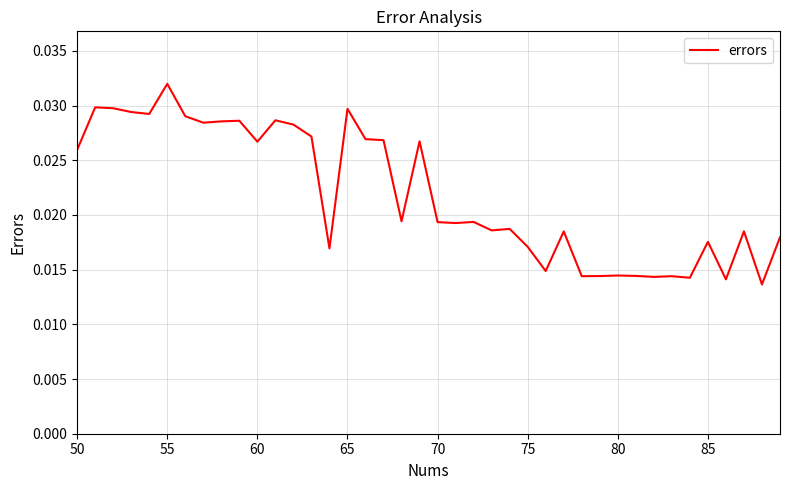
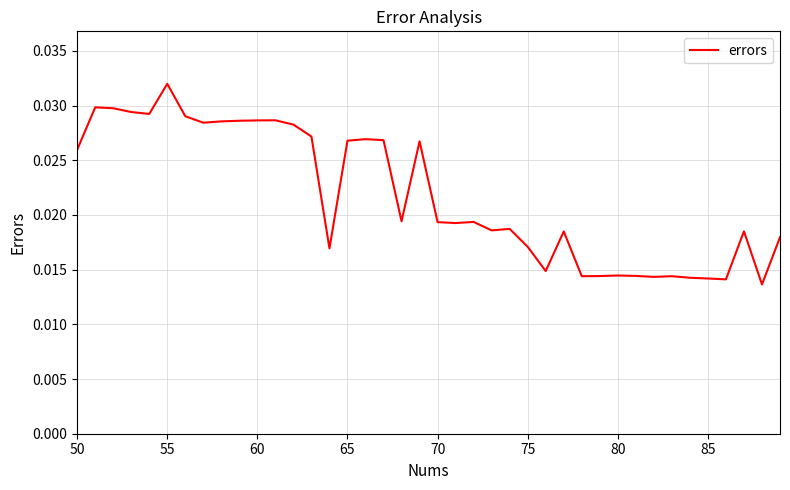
  {
    "50": 0.0260,
    "55": 0.0320,
-   "60": 0.0267,
-   "65": 0.0297,
+   "60": 0.0286,
+   "65": 0.0268,
    "70": 0.0193,
    "75": 0.0171,
    "80": 0.0145,
-   "85": 0.0175
+   "85": 0.0142
  }
